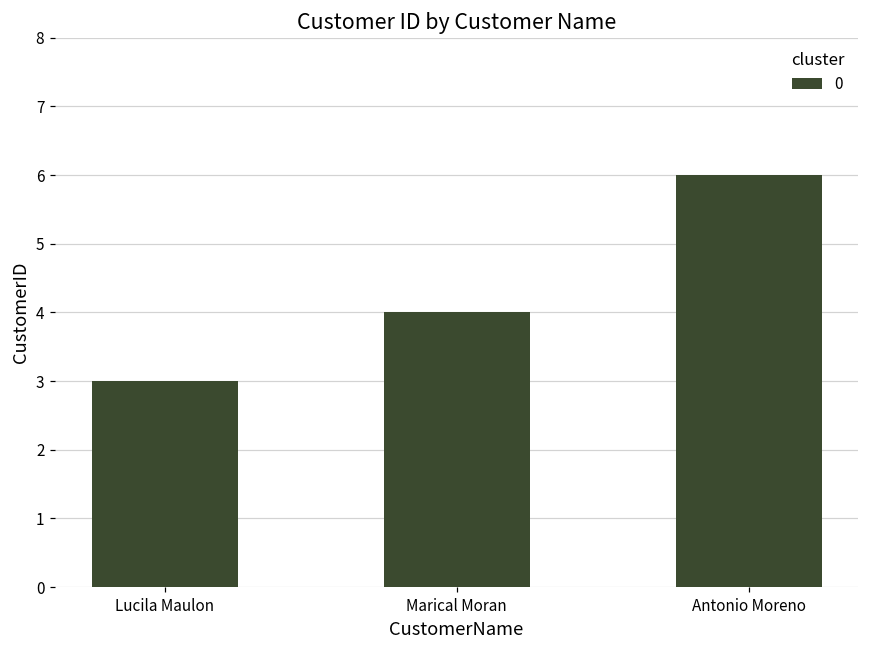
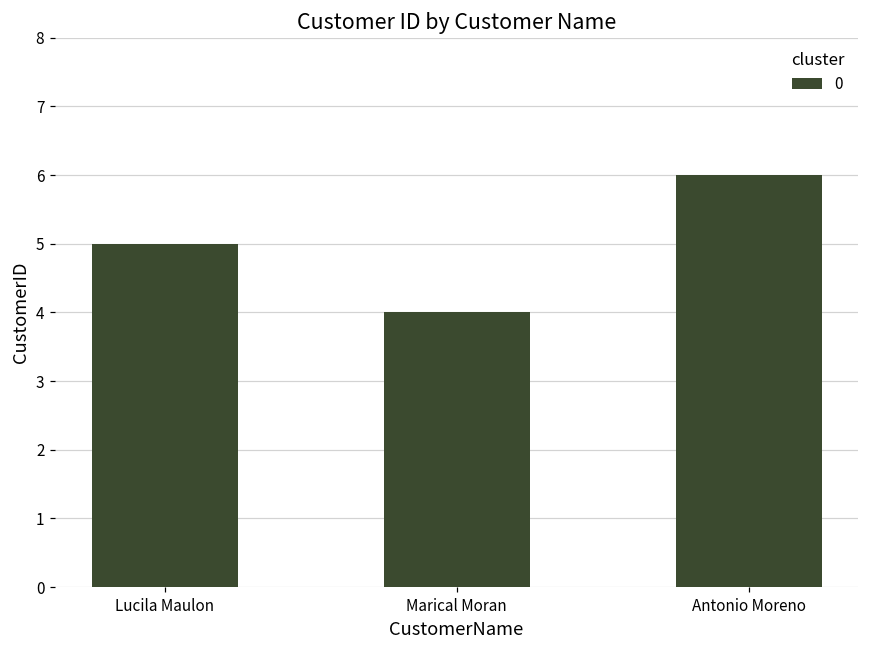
  {
-   "Lucila Maulon": 3,
+   "Lucila Maulon": 5,
    "Marical Moran": 4,
    "Antonio Moreno": 6
  }
